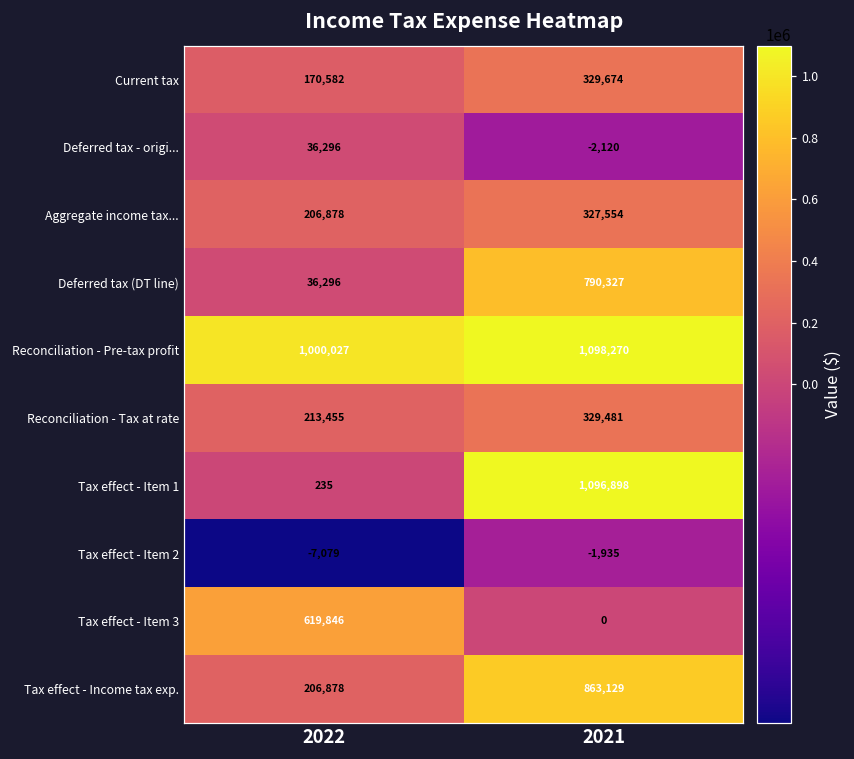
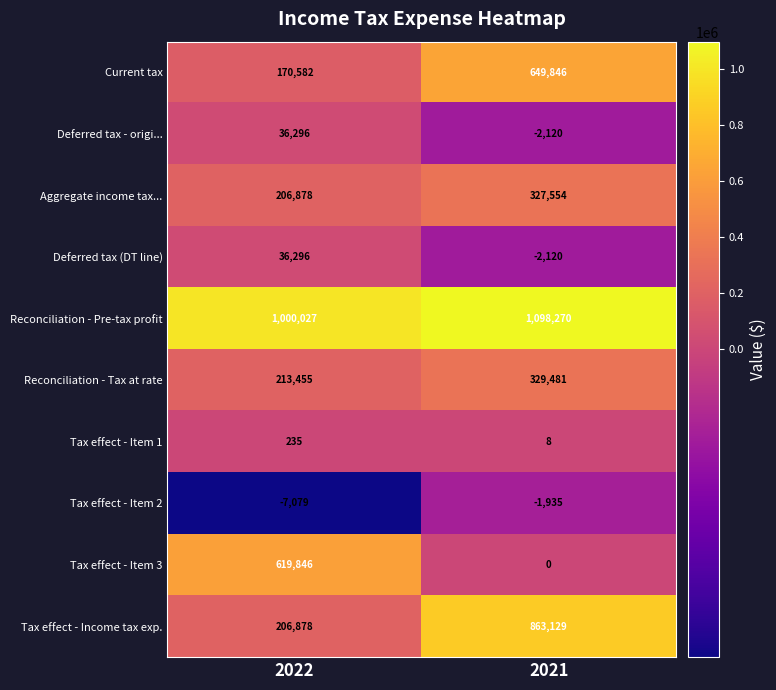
  {
    "Current tax": {
      "2022": "170,582",
-     "2021": "329,674"
+     "2021": "649,846"
    },
    "Deferred tax - origi...": {
      "2022": "36,296",
      "2021": "-2,120"
    },
    "Aggregate income tax...": {
      "2022": "206,878",
      "2021": "327,554"
    },
    "Deferred tax (DT line)": {
      "2022": "36,296",
-     "2021": "790,327"
+     "2021": "-2,120"
    },
    "Reconciliation - Pre-tax profit": {
      "2022": "1,000,027",
      "2021": "1,098,270"
    },
    "Reconciliation - Tax at rate": {
      "2022": "213,455",
      "2021": "329,481"
    },
    "Tax effect - Item 1": {
      "2022": "235",
-     "2021": "1,096,898"
+     "2021": "8"
    },
    "Tax effect - Item 2": {
      "2022": "-7,079",
      "2021": "-1,935"
    },
    "Tax effect - Item 3": {
      "2022": "619,846",
      "2021": "0"
    },
    "Tax effect - Income tax exp.": {
      "2022": "206,878",
      "2021": "863,129"
    }
  }
